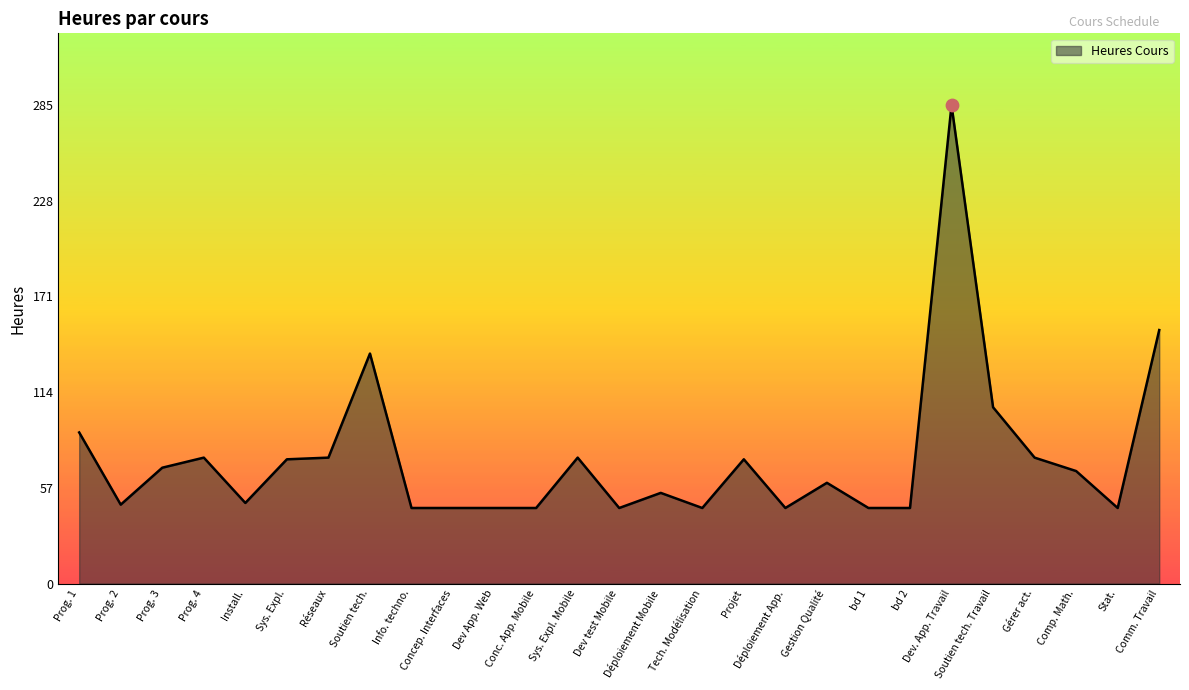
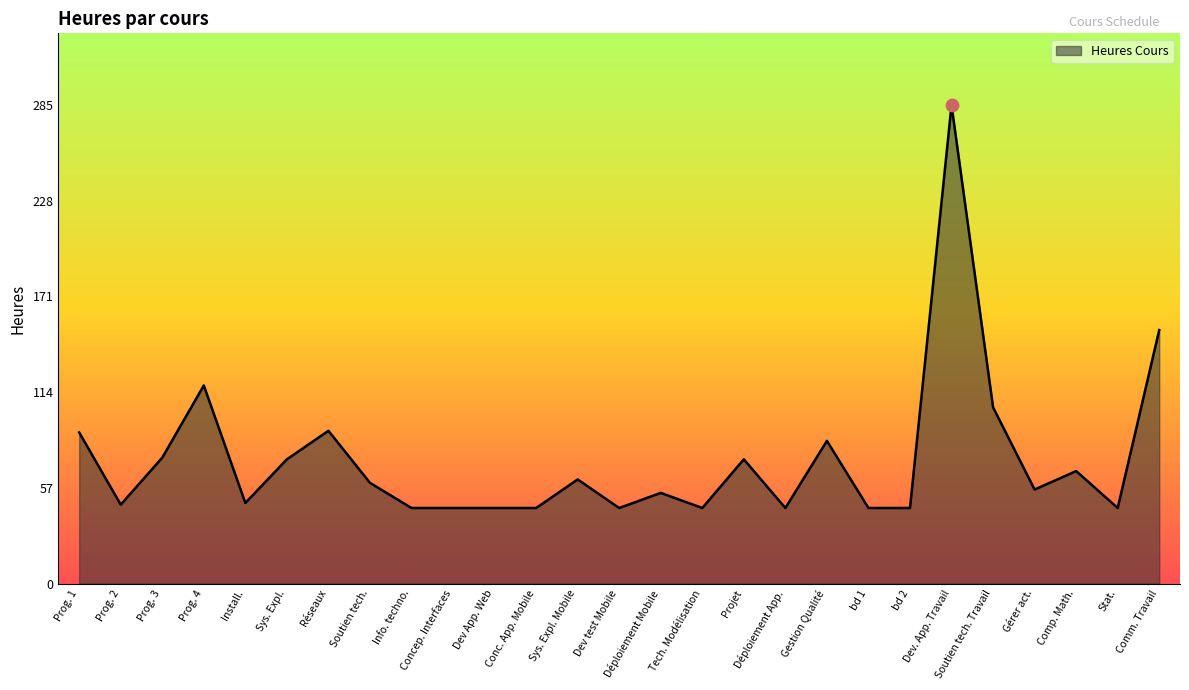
  {
    "Heures Cours": {
      "Prog. 1": 90,
      "Prog. 2": 47,
-     "Prog. 3": 69,
-     "Prog. 4": 75,
+     "Prog. 3": 75,
+     "Prog. 4": 118,
      "Install.": 48,
      "Sys. Expl.": 74,
-     "Réseaux": 75,
-     "Soutien tech.": 137,
+     "Réseaux": 91,
+     "Soutien tech.": 60,
      "Info. techno.": 45,
      "Concep. Interfaces": 45,
      "Dev App. Web": 45,
      "Conc. App. Mobile": 45,
-     "Sys. Expl. Mobile": 75,
+     "Sys. Expl. Mobile": 62,
      "Dev test Mobile": 45,
      "Déploiement Mobile": 54,
      "Tech. Modélisation": 45,
      "Projet": 74,
      "Déploiement App.": 45,
-     "Gestion Qualité": 60,
+     "Gestion Qualité": 85,
      "bd 1": 45,
      "bd 2": 45,
      "Soutien tech. Travail": 105,
-     "Gérer act.": 75,
+     "Gérer act.": 56,
      "Comp. Math.": 67,
      "Stat.": 45,
      "Comm. Travail": 151
    }
  }
